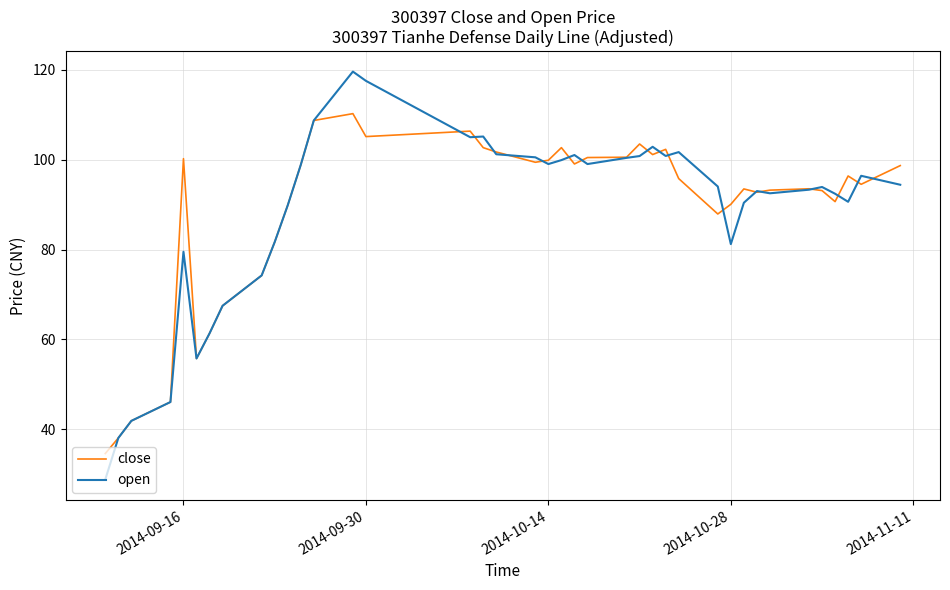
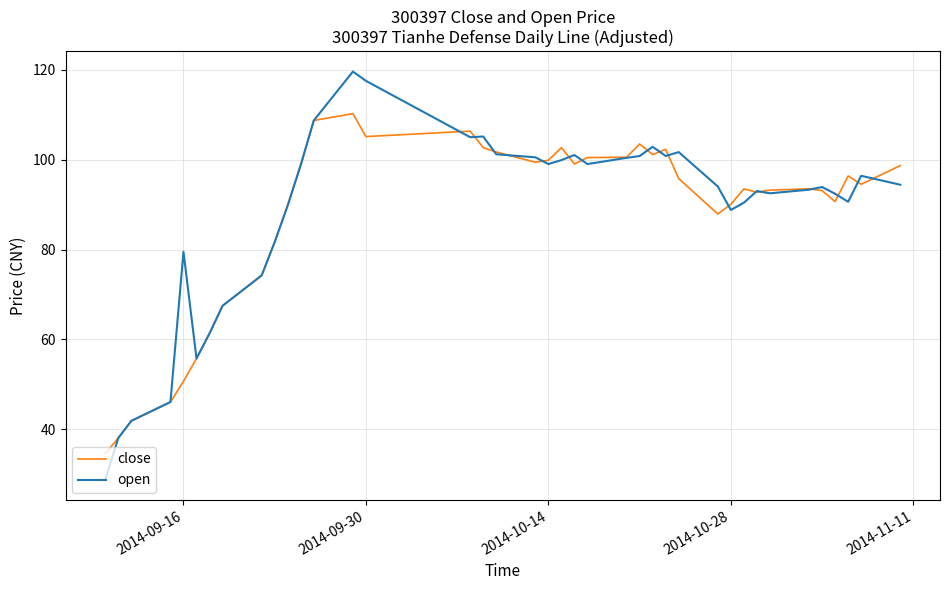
  {
    "close": {
-     "2014-09-16": 100,
+     "2014-09-16": 51,
      "2014-09-30": 105,
      "2014-10-14": 100,
      "2014-10-28": 90
    },
    "open": {
      "2014-09-16": 80,
      "2014-09-30": 118,
      "2014-10-14": 99,
-     "2014-10-28": 81
+     "2014-10-28": 89
    }
  }
